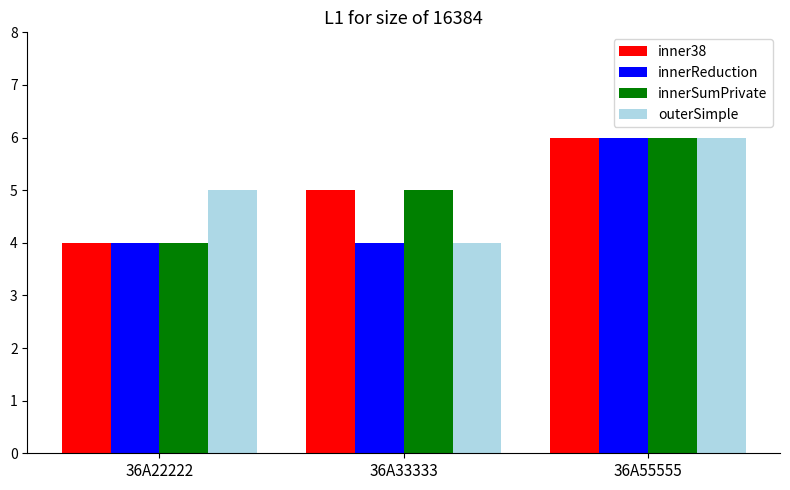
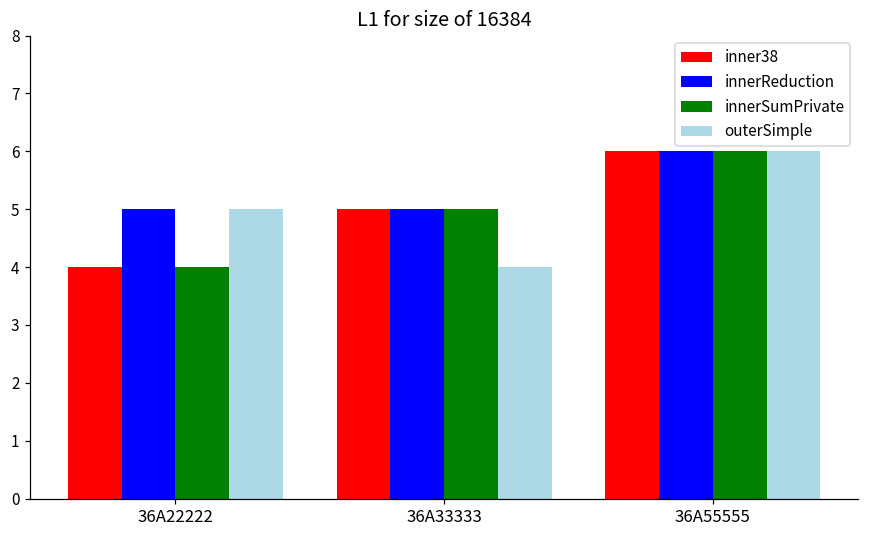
  {
    "inner38": {
      "36A22222": 4,
      "36A33333": 5,
      "36A55555": 6
    },
    "innerReduction": {
-     "36A22222": 4,
-     "36A33333": 4,
+     "36A22222": 5,
+     "36A33333": 5,
      "36A55555": 6
    },
    "innerSumPrivate": {
      "36A22222": 4,
      "36A33333": 5,
      "36A55555": 6
    },
    "outerSimple": {
      "36A22222": 5,
      "36A33333": 4,
      "36A55555": 6
    }
  }
